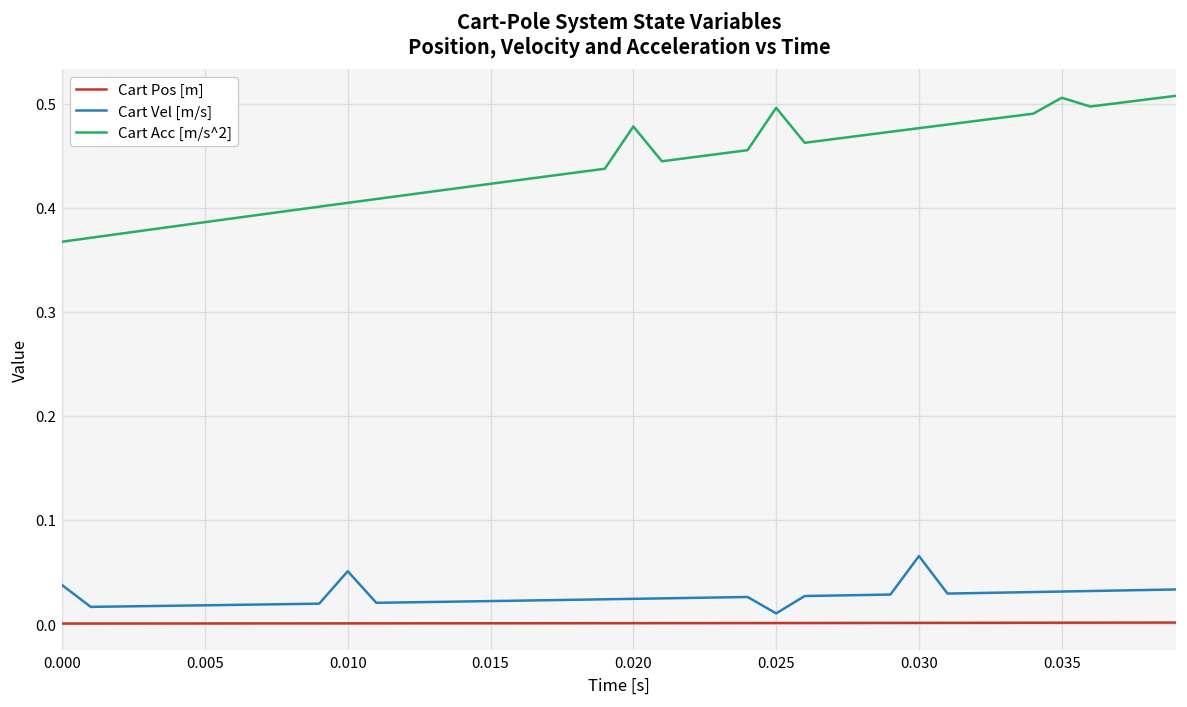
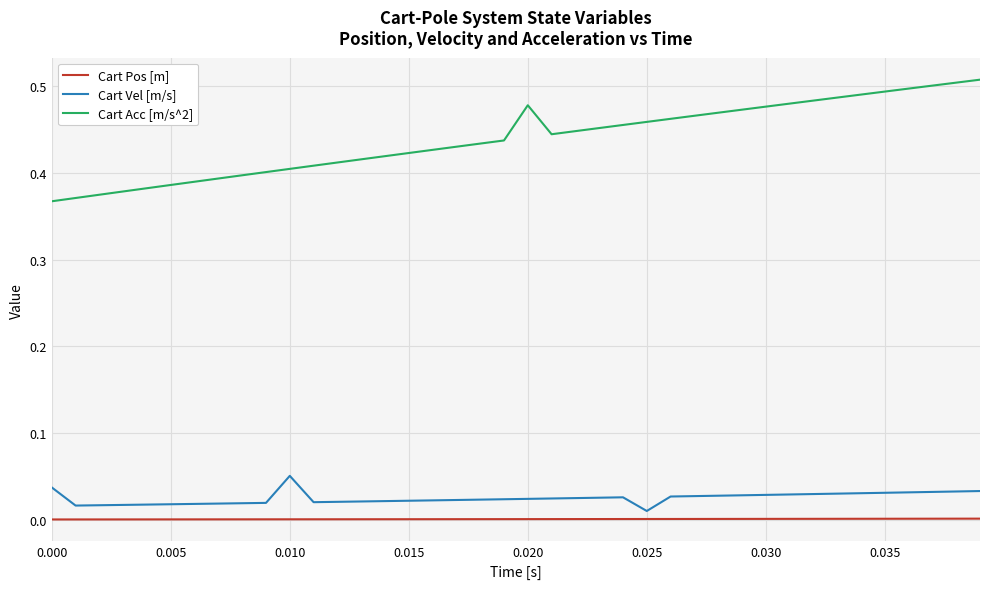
  {
    "Cart Pos [m]": {
      "0.000": 0.00,
      "0.005": 0.00,
      "0.010": 0.00,
      "0.015": 0.00,
      "0.020": 0.00,
      "0.025": 0.00,
      "0.030": 0.00,
      "0.035": 0.00
    },
    "Cart Vel [m/s]": {
      "0.000": 0.04,
      "0.005": 0.02,
      "0.010": 0.05,
      "0.015": 0.02,
      "0.020": 0.02,
      "0.025": 0.01,
-     "0.030": 0.07,
+     "0.030": 0.03,
      "0.035": 0.03
    },
    "Cart Acc [m/s^2]": {
      "0.000": 0.37,
      "0.005": 0.39,
      "0.010": 0.40,
      "0.015": 0.42,
      "0.020": 0.48,
-     "0.025": 0.50,
+     "0.025": 0.46,
      "0.030": 0.48,
-     "0.035": 0.51
+     "0.035": 0.49
    }
  }
